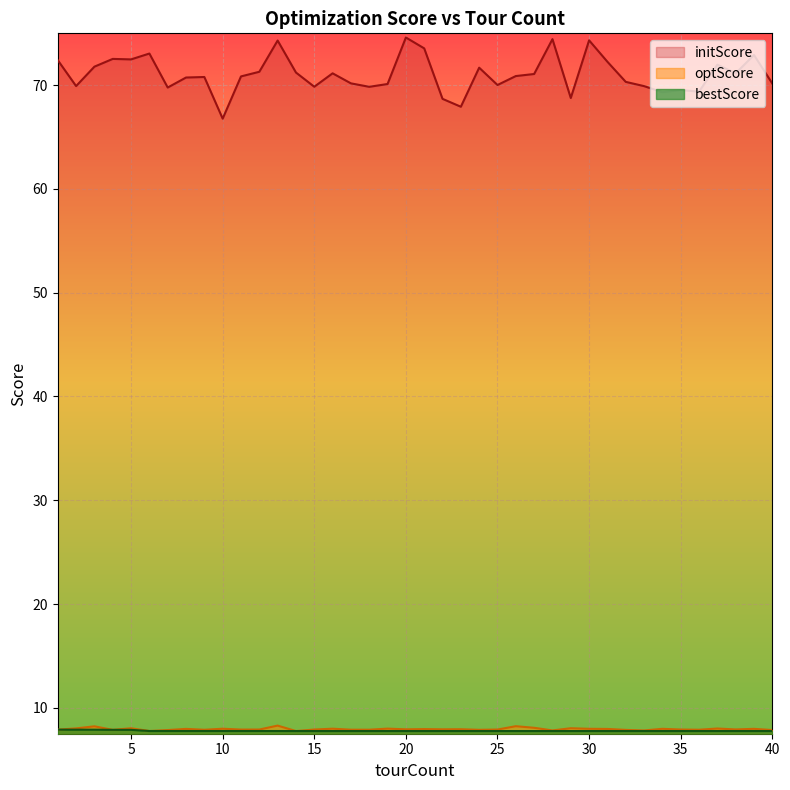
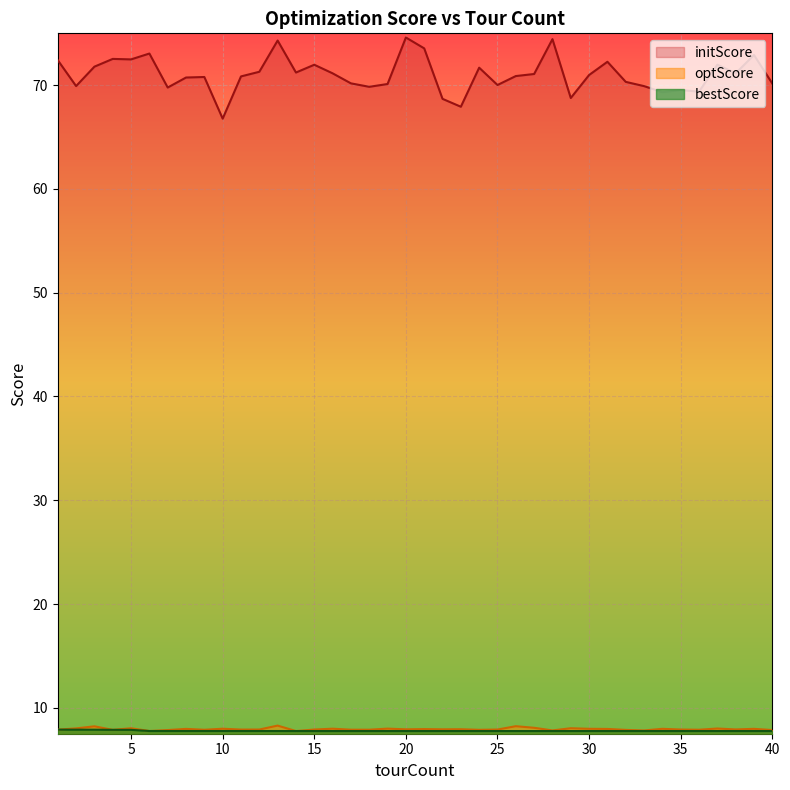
  {
    "initScore": {
      "5": 72.5,
      "10": 66.8,
-     "15": 69.9,
+     "15": 72.0,
      "20": 74.6,
      "25": 70.0,
-     "30": 74.3,
+     "30": 71.0,
      "40": 70.2
    }
  }
